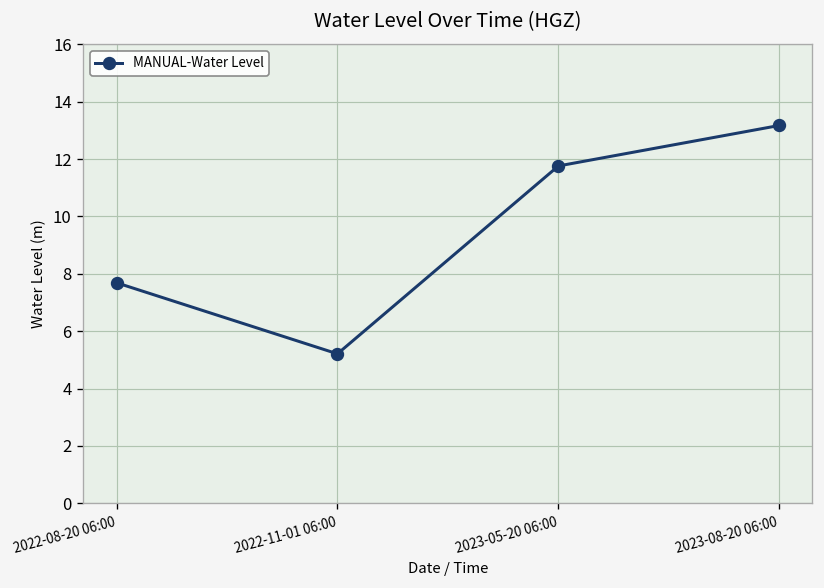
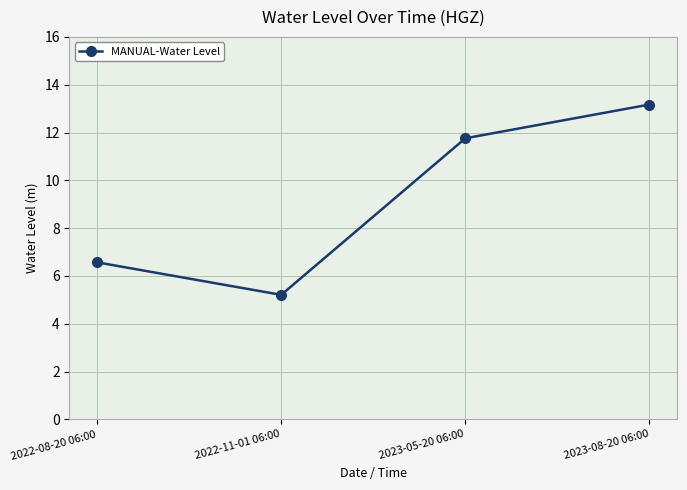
  {
-   "2022-08-20 06:00": 7.7,
+   "2022-08-20 06:00": 6.6,
    "2022-11-01 06:00": 5.2,
    "2023-05-20 06:00": 11.8,
    "2023-08-20 06:00": 13.2
  }
